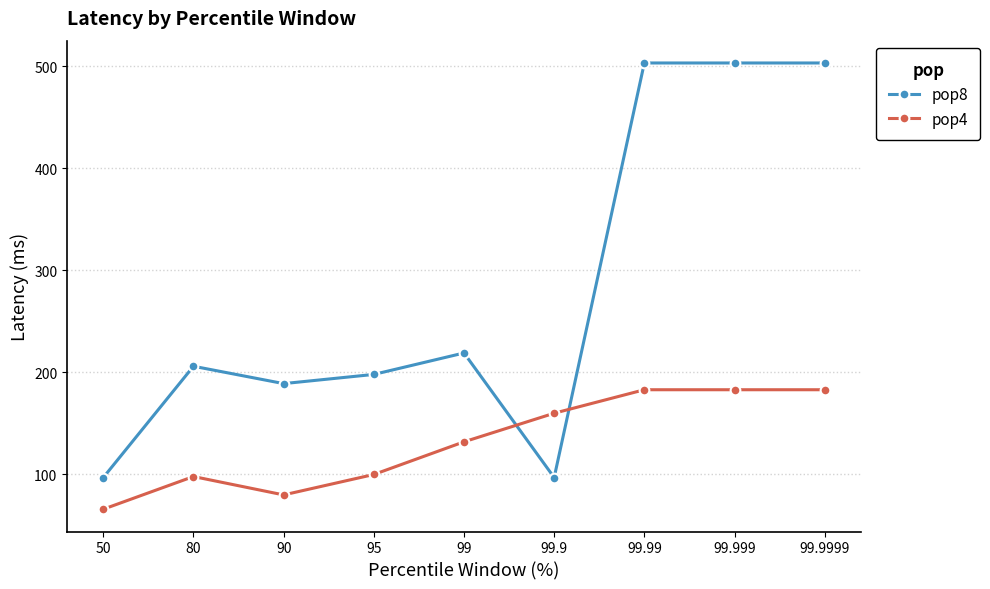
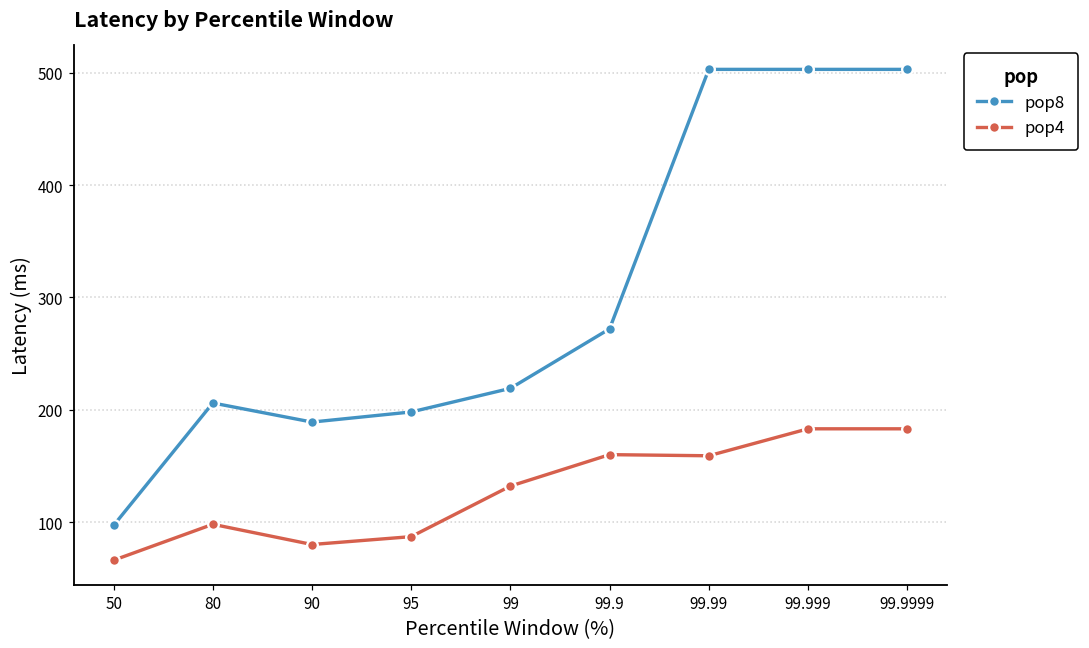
  {
    "pop8": {
      "50": 97,
      "80": 206,
      "90": 189,
      "95": 198,
      "99": 219,
-     "99.9": 97,
+     "99.9": 272,
      "99.99": 503,
      "99.999": 503,
      "99.9999": 503
    },
    "pop4": {
      "50": 66,
      "80": 98,
      "90": 80,
-     "95": 100,
+     "95": 87,
      "99": 132,
      "99.9": 160,
-     "99.99": 183,
+     "99.99": 159,
      "99.999": 183,
      "99.9999": 183
    }
  }
